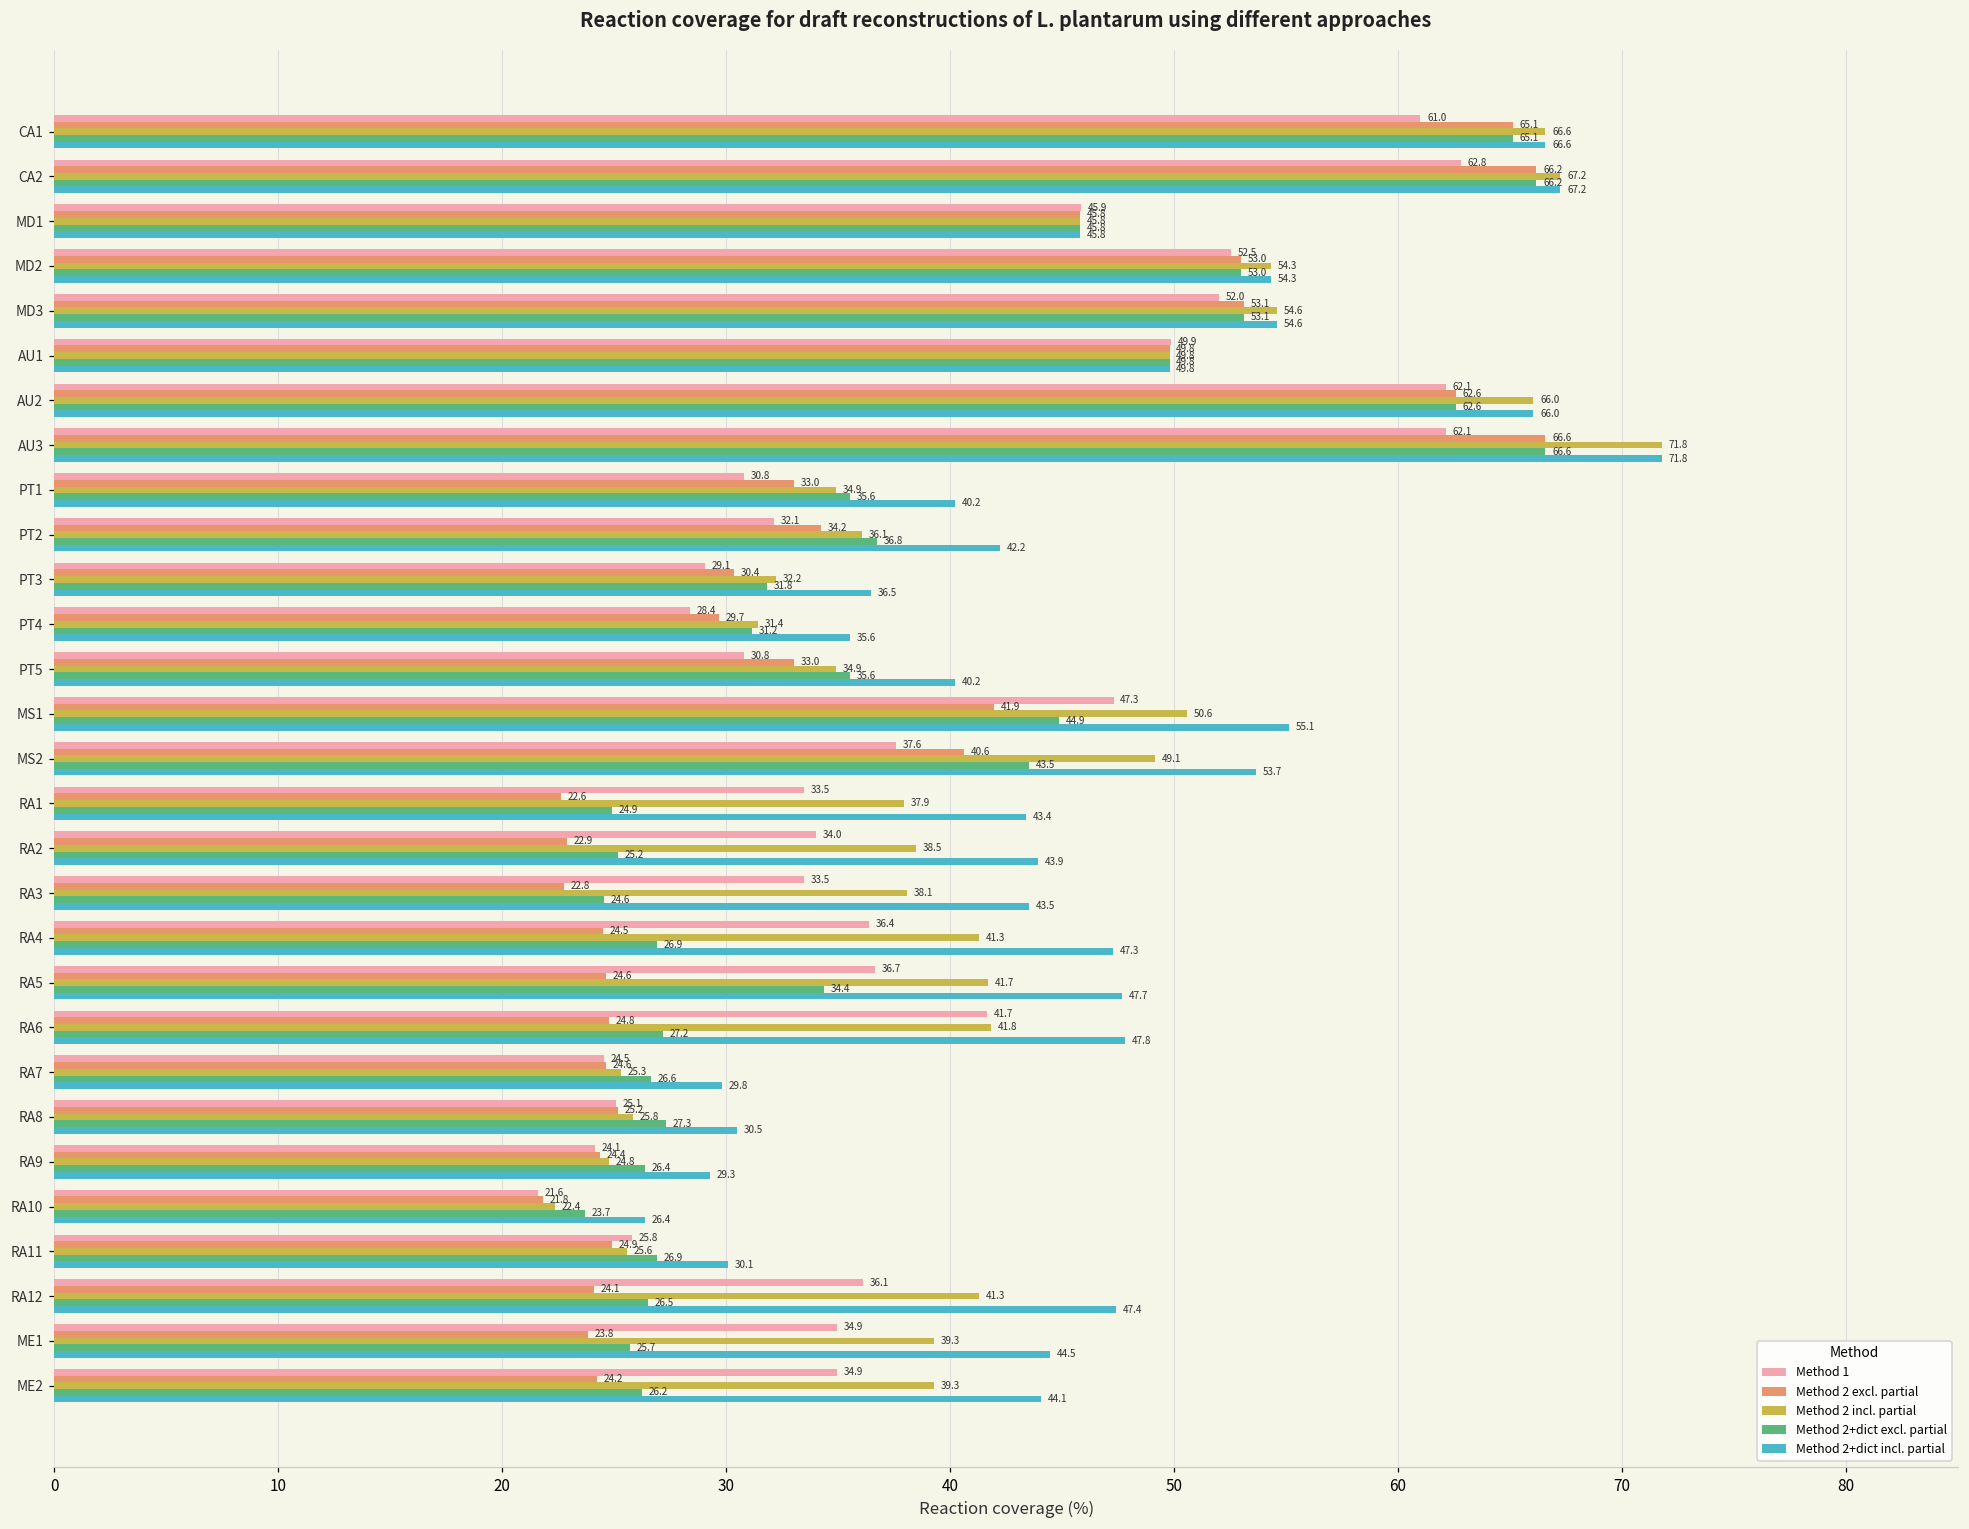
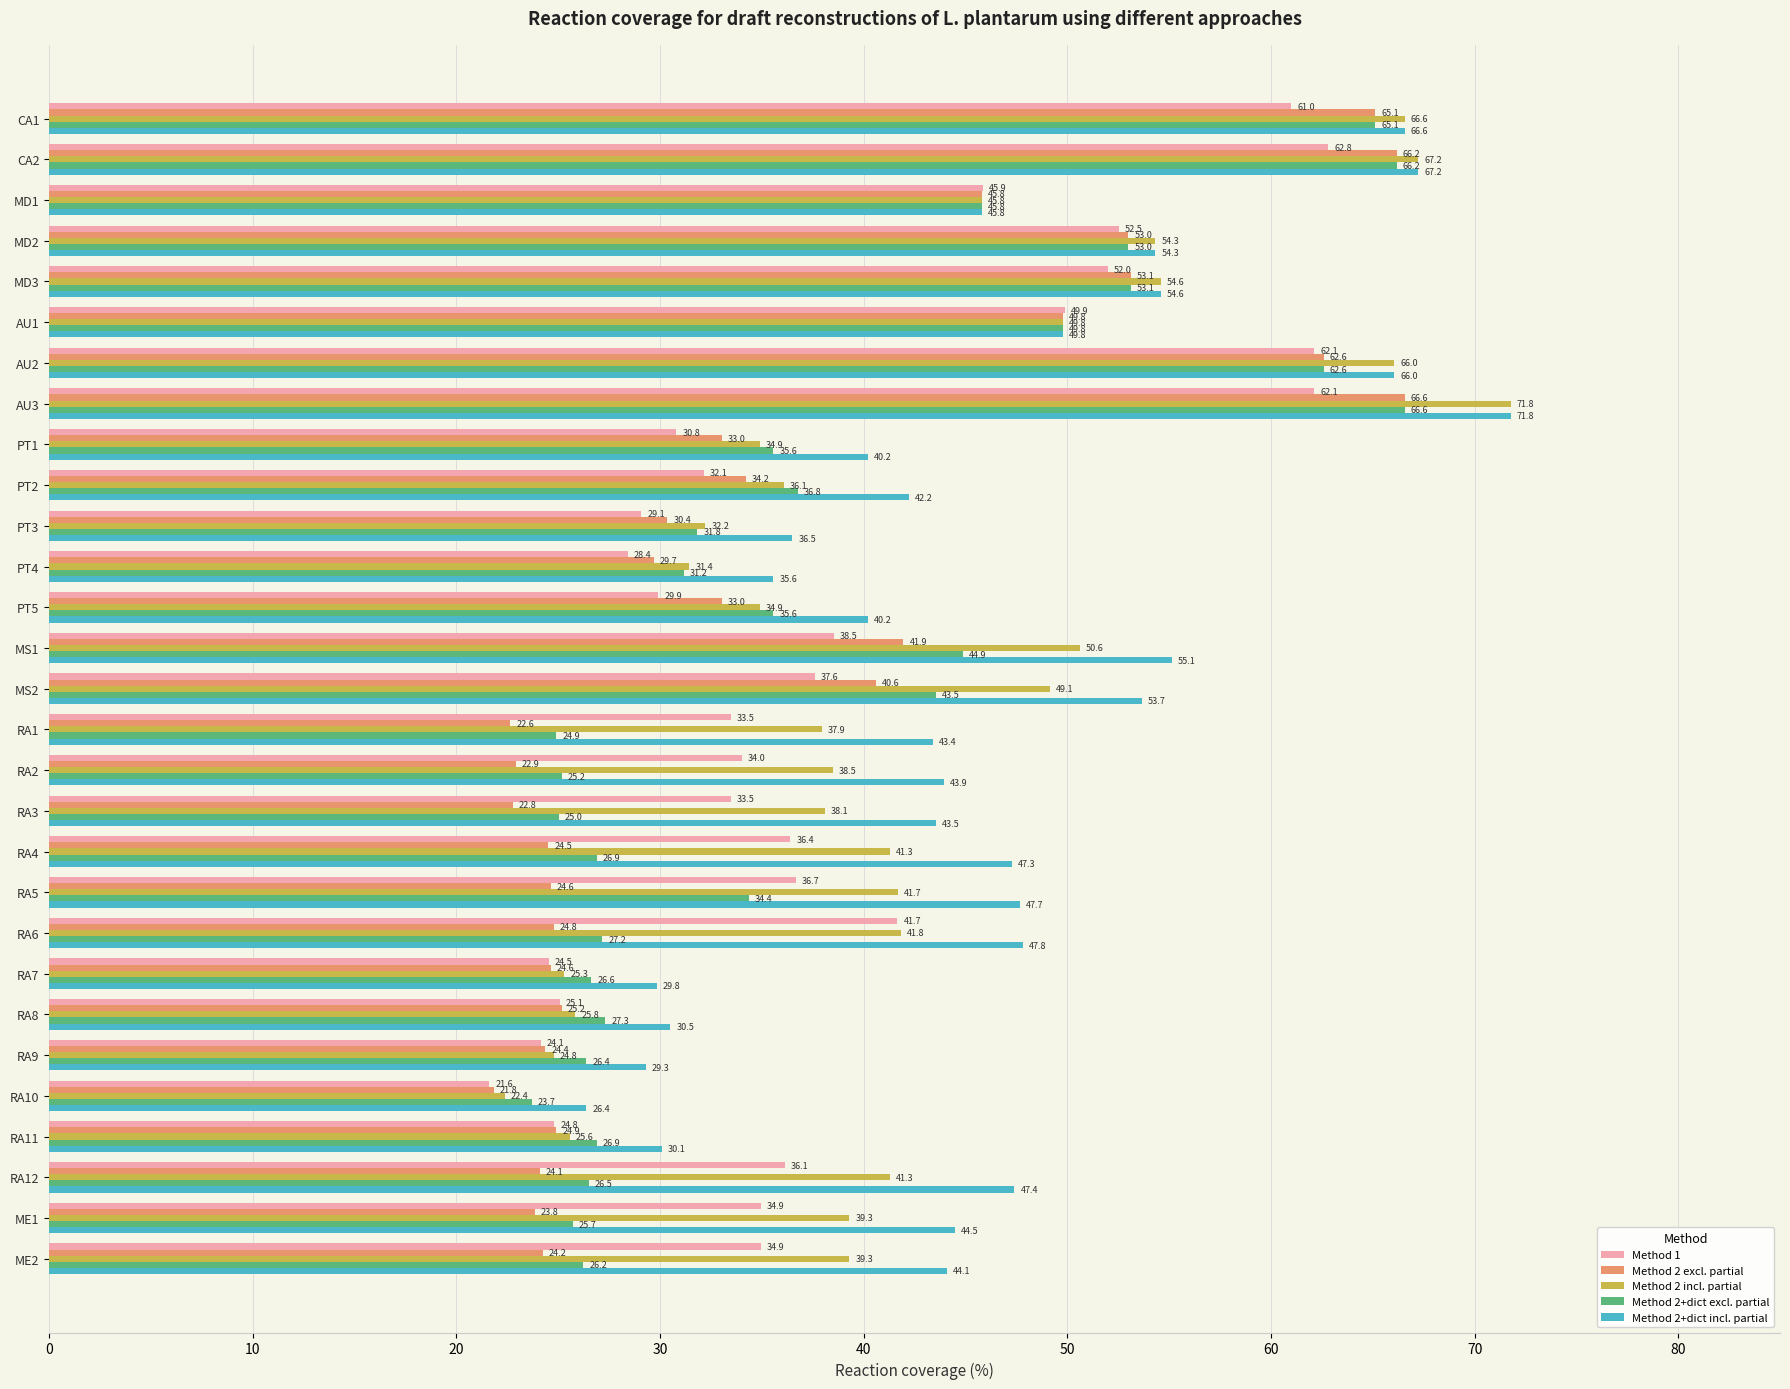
  {
    "Method 1": {
      "CA1": 61.0,
      "CA2": 62.8,
      "MD3": 52.0,
      "AU3": 62.1,
      "PT1": 30.8,
      "PT2": 32.1,
      "PT3": 29.1,
      "PT4": 28.4,
-     "PT5": 30.8,
-     "MS1": 47.3,
+     "PT5": 29.9,
+     "MS1": 38.5,
      "MS2": 37.6,
      "RA1": 33.5,
      "RA2": 34.0,
      "RA3": 33.5,
      "RA4": 36.4,
      "RA5": 36.7,
      "RA6": 41.7,
-     "RA11": 25.8,
+     "RA11": 24.8,
      "RA12": 36.1,
      "ME1": 34.9,
      "ME2": 34.9
    },
    "Method 2+dict excl. partial": {
      "CA1": 65.1,
      "CA2": 66.2,
      "MD2": 53.0,
      "MD3": 53.1,
      "AU2": 62.6,
      "AU3": 66.6,
      "PT1": 35.6,
      "PT2": 36.8,
      "PT5": 35.6,
      "MS1": 44.9,
      "MS2": 43.5,
      "RA1": 24.9,
      "RA2": 25.2,
-     "RA3": 24.6,
+     "RA3": 25.0,
      "RA4": 26.9,
      "RA5": 34.4,
      "RA6": 27.2,
      "RA7": 26.6,
      "RA8": 27.3,
      "RA9": 26.4,
      "RA10": 23.7,
      "RA11": 26.9,
      "RA12": 26.5,
      "ME1": 25.7,
      "ME2": 26.2
    },
    "Method 2+dict incl. partial": {
      "CA1": 66.6,
      "CA2": 67.2,
      "MD2": 54.3,
      "MD3": 54.6,
      "AU2": 66.0,
      "AU3": 71.8,
      "PT1": 40.2,
      "PT2": 42.2,
      "PT3": 36.5,
      "PT4": 35.6,
      "PT5": 40.2,
      "MS1": 55.1,
      "MS2": 53.7,
      "RA1": 43.4,
      "RA2": 43.9,
      "RA3": 43.5,
      "RA4": 47.3,
      "RA5": 47.7,
      "RA6": 47.8,
      "RA7": 29.8,
      "RA8": 30.5,
      "RA9": 29.3,
      "RA10": 26.4,
      "RA11": 30.1,
      "RA12": 47.4,
      "ME1": 44.5,
      "ME2": 44.1
    }
  }
